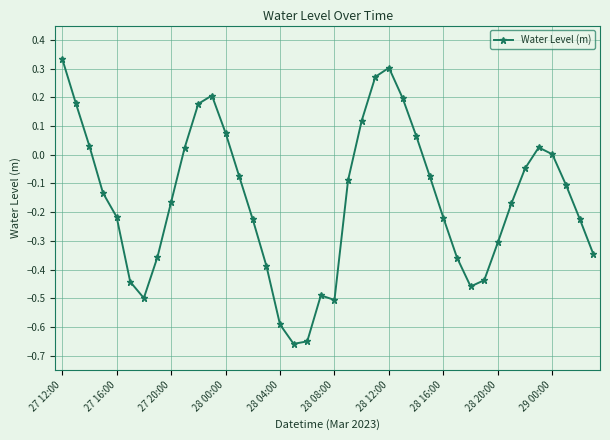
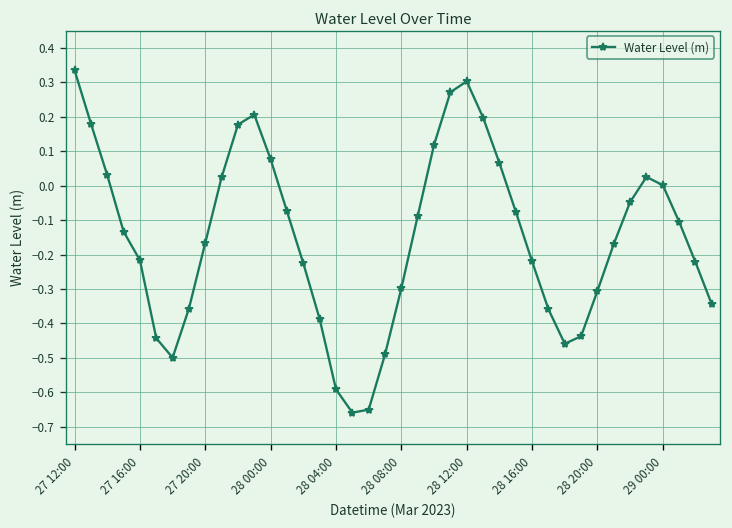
  {
    "27 12:00": 0.34,
    "27 16:00": -0.22,
    "27 20:00": -0.17,
    "28 00:00": 0.08,
    "28 04:00": -0.59,
-   "28 08:00": -0.51,
+   "28 08:00": -0.30,
    "28 12:00": 0.30,
    "28 16:00": -0.22,
    "28 20:00": -0.31,
    "29 00:00": 0.00
  }
